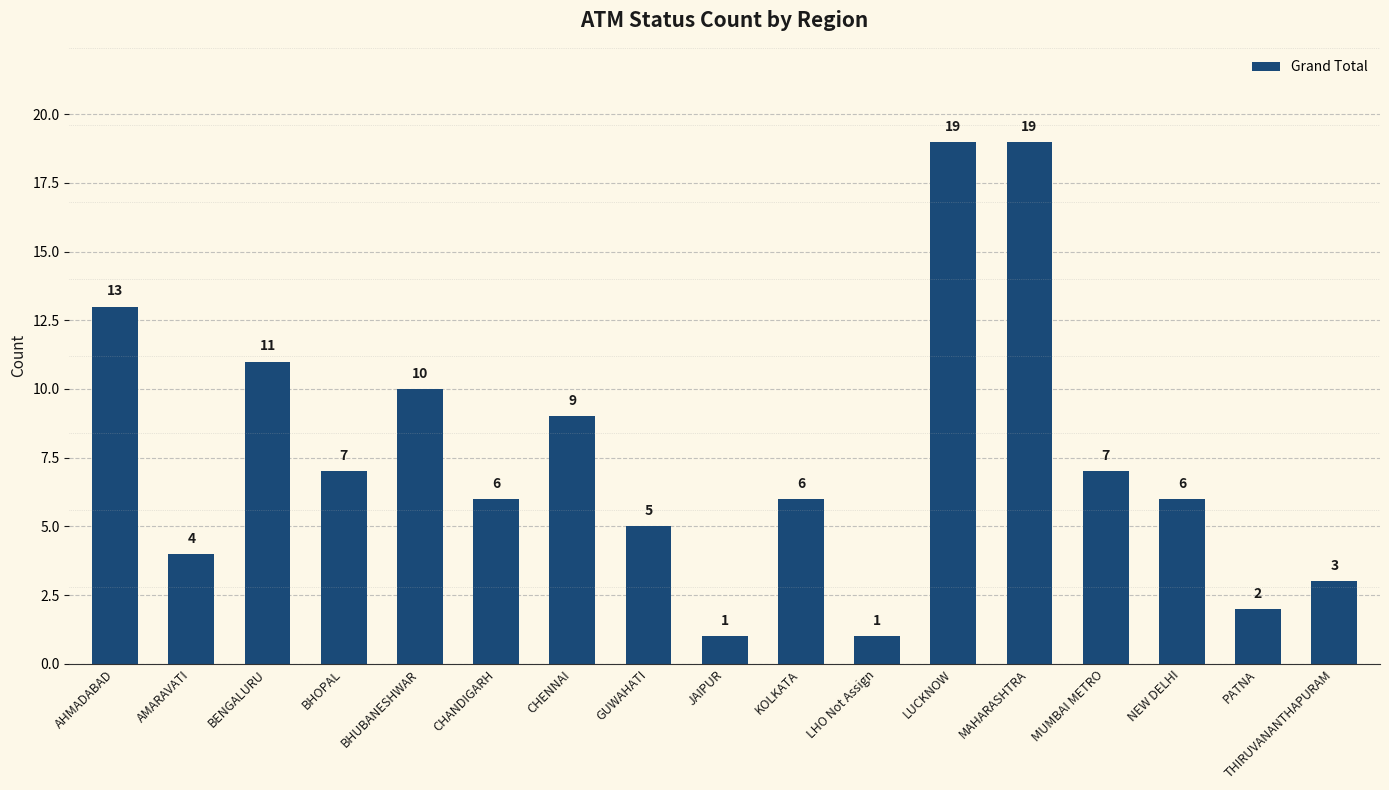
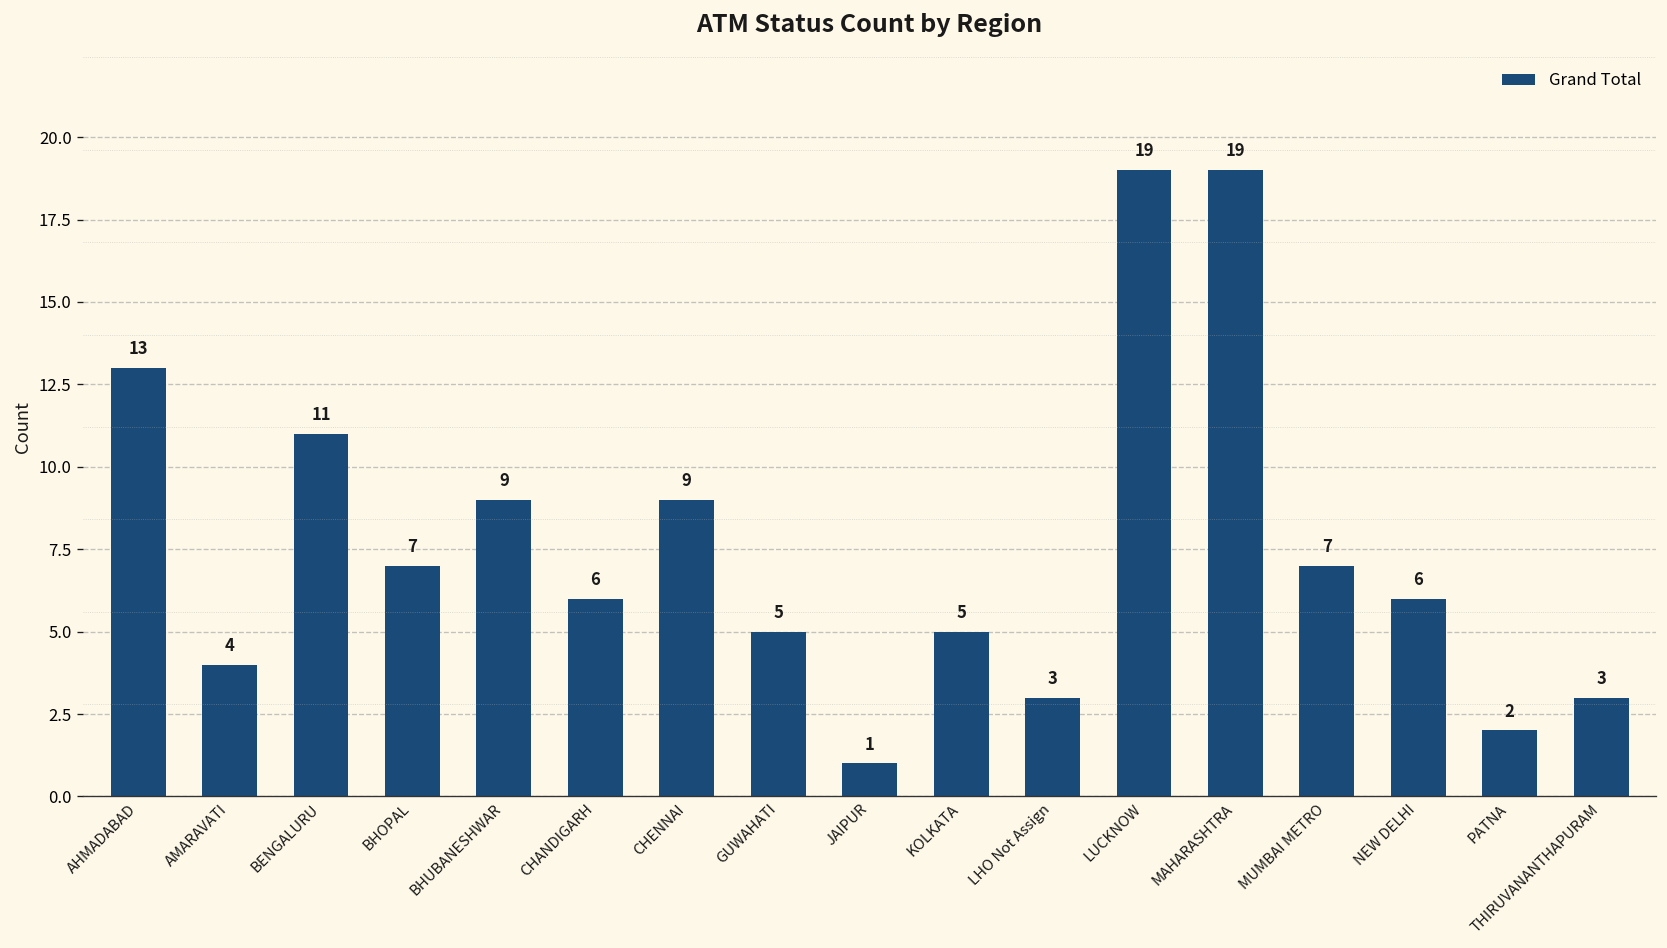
  {
    "AHMADABAD": 13,
    "AMARAVATI": 4,
    "BENGALURU": 11,
    "BHOPAL": 7,
-   "BHUBANESHWAR": 10,
+   "BHUBANESHWAR": 9,
    "CHANDIGARH": 6,
    "CHENNAI": 9,
    "GUWAHATI": 5,
    "JAIPUR": 1,
-   "KOLKATA": 6,
-   "LHO Not Assign": 1,
+   "KOLKATA": 5,
+   "LHO Not Assign": 3,
    "LUCKNOW": 19,
    "MAHARASHTRA": 19,
    "MUMBAI METRO": 7,
    "NEW DELHI": 6,
    "PATNA": 2,
    "THIRUVANANTHAPURAM": 3
  }
